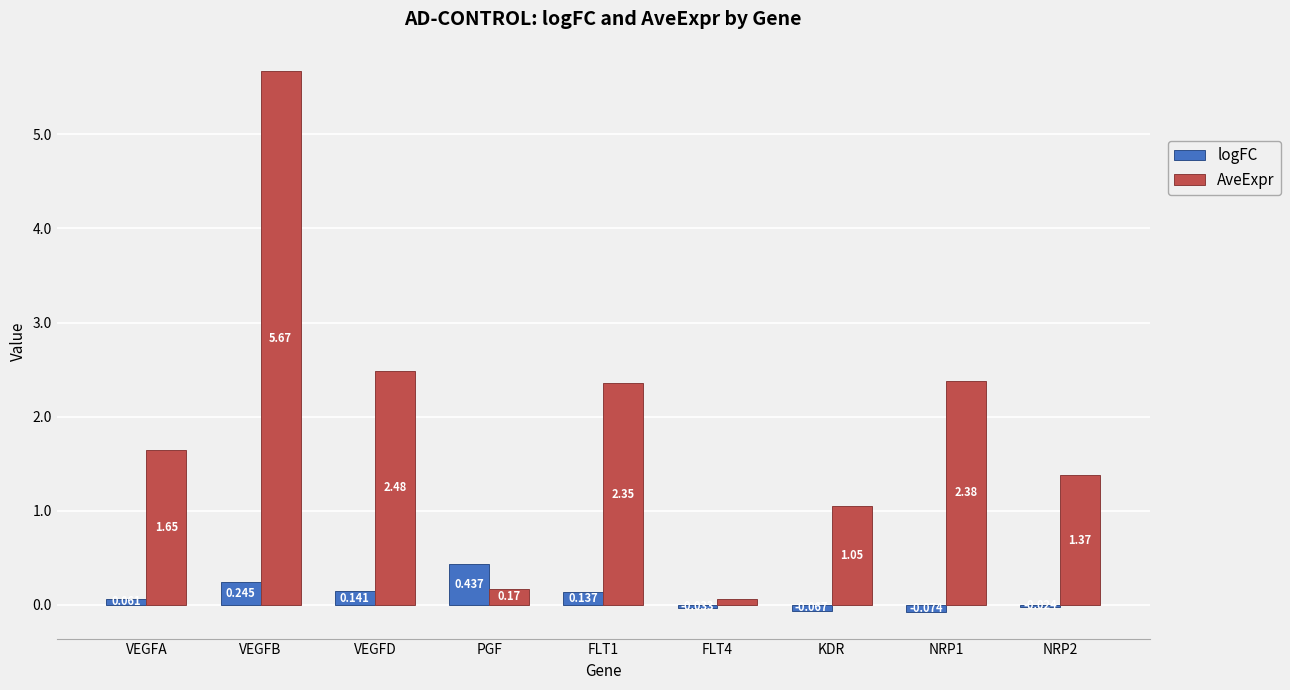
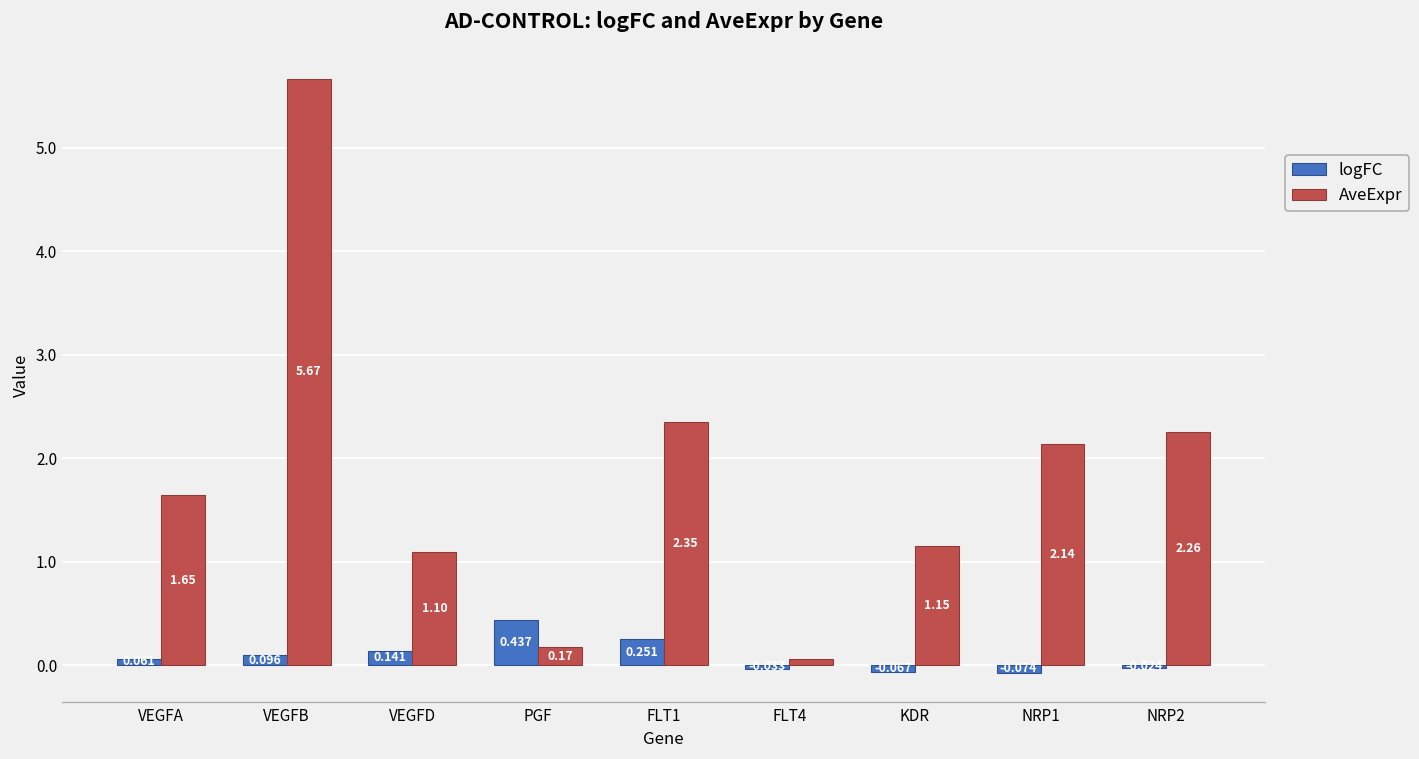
  {
    "logFC": {
-     "VEGFB": 0.245,
+     "VEGFB": 0.096,
      "VEGFD": 0.141,
      "PGF": 0.437,
-     "FLT1": 0.137,
+     "FLT1": 0.251,
      "NRP1": -0.074
    },
    "AveExpr": {
      "VEGFA": 1.65,
      "VEGFB": 5.67,
-     "VEGFD": 2.48,
+     "VEGFD": 1.10,
      "PGF": 0.17,
      "FLT1": 2.35,
-     "KDR": 1.05,
-     "NRP1": 2.38,
-     "NRP2": 1.37
+     "KDR": 1.15,
+     "NRP1": 2.14,
+     "NRP2": 2.26
    }
  }
